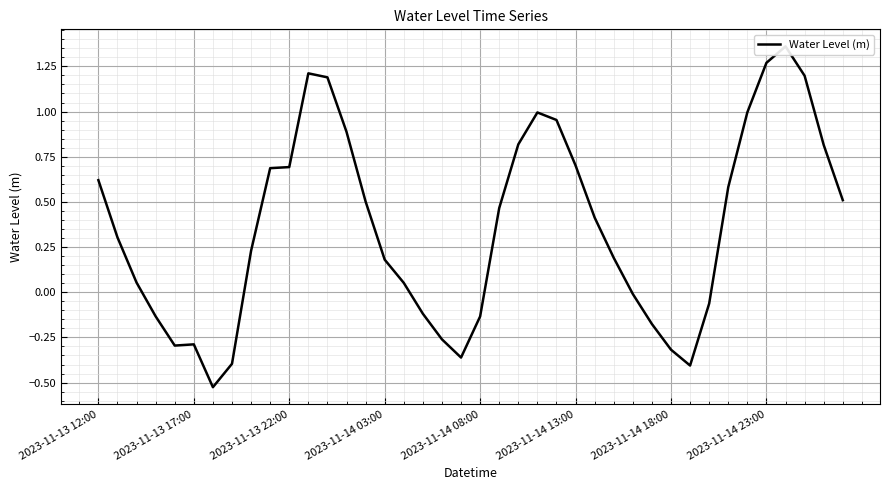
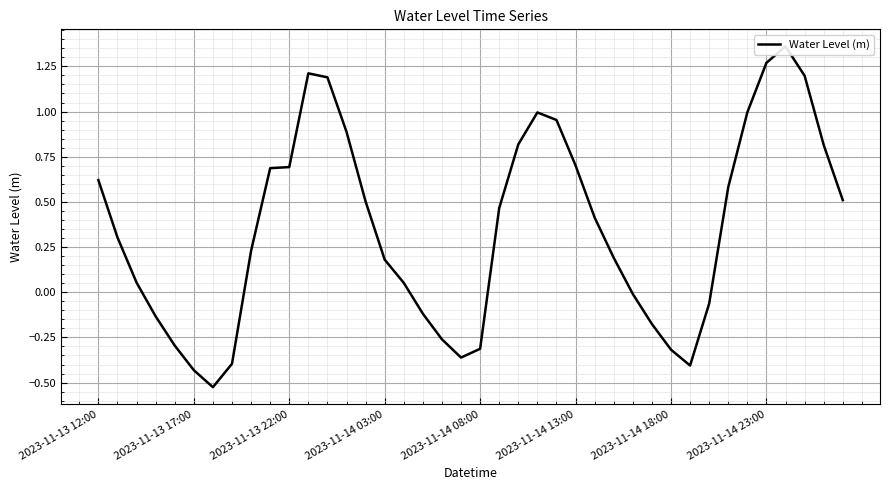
  {
    "2023-11-13 12:00": 0.62,
-   "2023-11-13 17:00": -0.29,
+   "2023-11-13 17:00": -0.43,
    "2023-11-13 22:00": 0.69,
    "2023-11-14 03:00": 0.18,
-   "2023-11-14 08:00": -0.13,
+   "2023-11-14 08:00": -0.31,
    "2023-11-14 13:00": 0.70,
    "2023-11-14 18:00": -0.32,
    "2023-11-14 23:00": 1.27
  }
